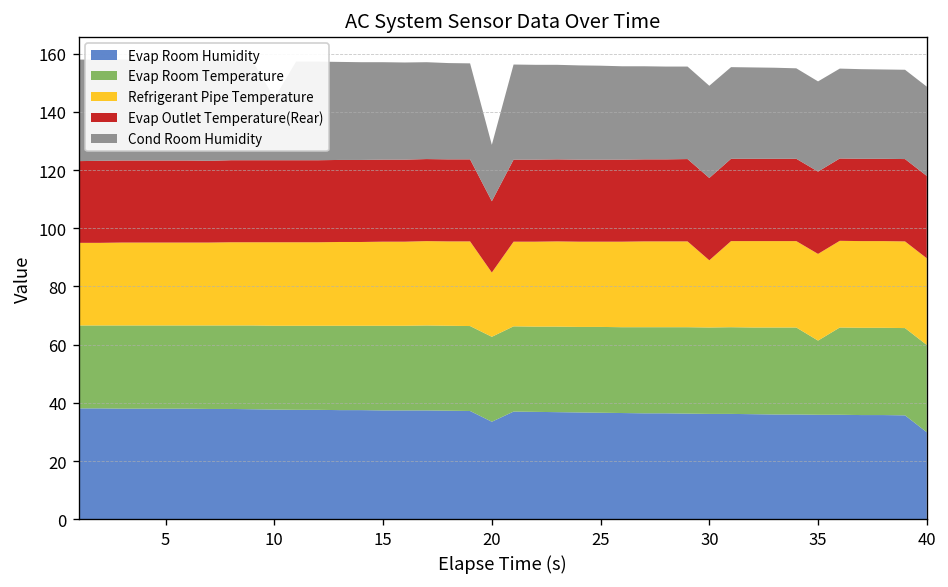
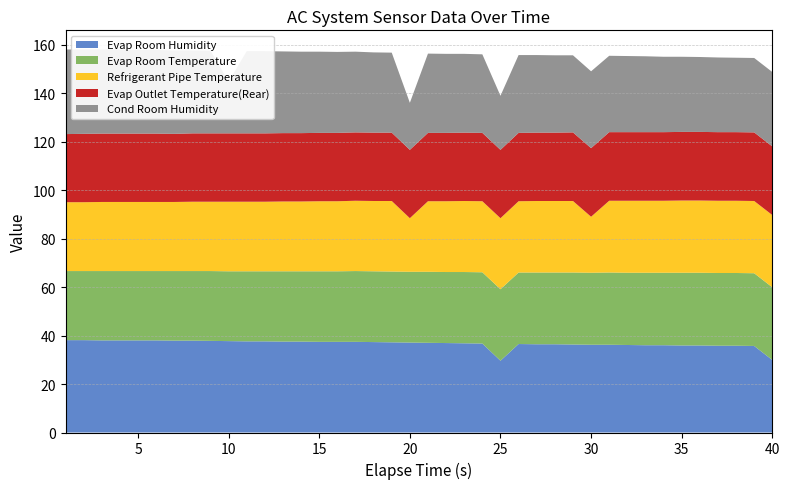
  {
    "Evap Room Humidity": {
      "5": 38,
      "10": 38,
      "15": 37,
-     "20": 34,
-     "25": 37,
+     "20": 37,
+     "25": 30,
      "30": 36,
      "35": 36,
      "40": 30
    },
    "Evap Room Temperature": {
      "5": 29,
      "10": 29,
      "15": 29,
      "20": 29,
      "25": 29,
      "30": 30,
-     "35": 26,
+     "35": 30,
      "40": 30
    },
    "Refrigerant Pipe Temperature": {
      "5": 29,
      "10": 29,
      "15": 29,
      "20": 22,
      "25": 29,
      "30": 23,
      "35": 30,
      "40": 30
    },
    "Evap Outlet Temperature(Rear)": {
      "5": 28,
      "10": 28,
      "15": 28,
-     "20": 25,
+     "20": 28,
      "25": 28,
      "30": 28,
      "35": 28,
      "40": 28
    },
    "Cond Room Humidity": {
      "15": 34,
      "20": 19,
-     "25": 32,
+     "25": 22,
      "30": 32,
      "35": 31,
      "40": 31
    }
  }
